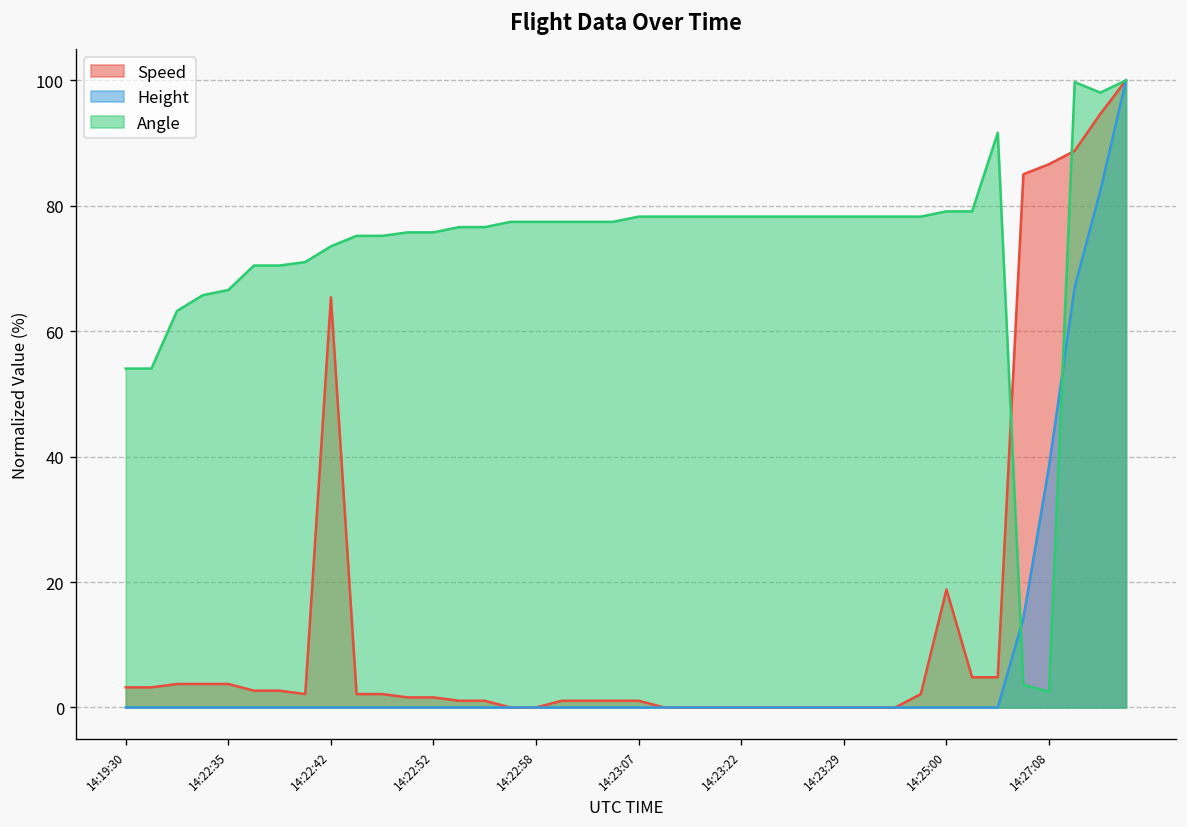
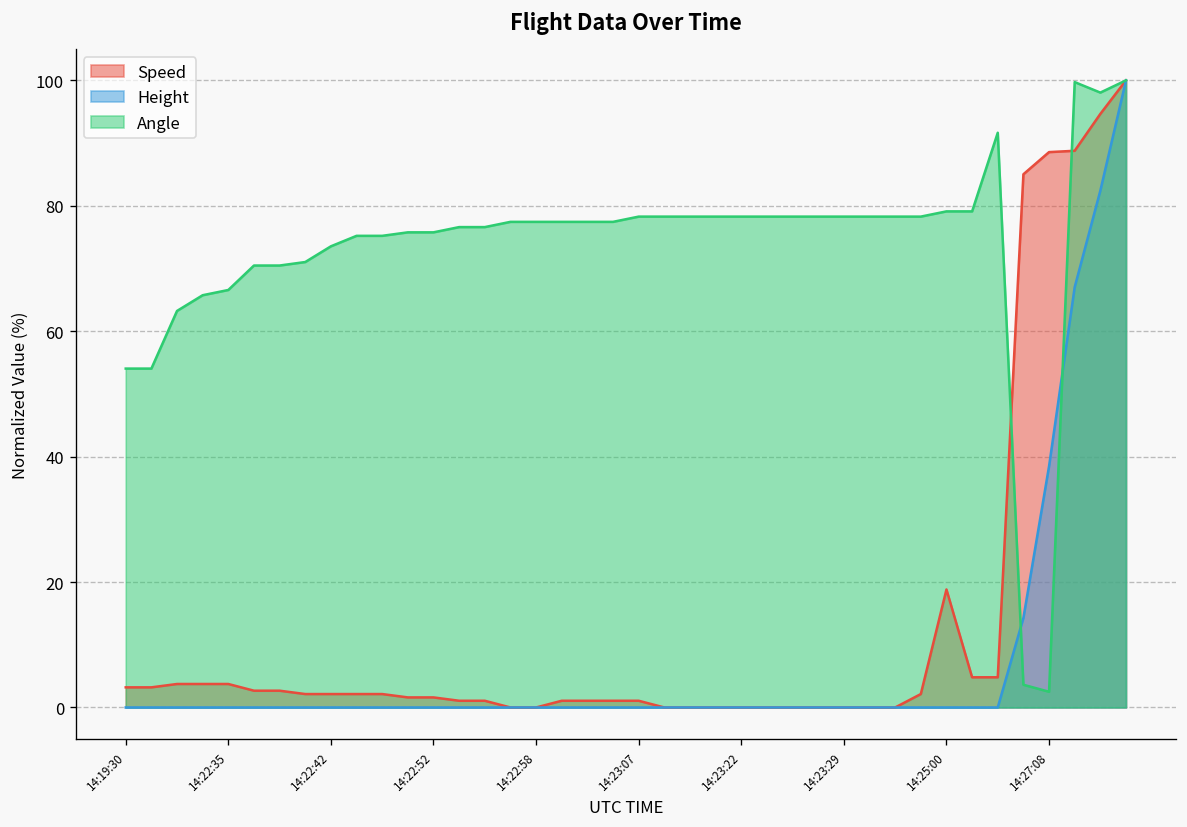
  {
    "Speed": {
      "14:19:30": 3,
-     "14:22:42": 65,
+     "14:22:42": 2,
      "14:23:07": 1,
      "14:25:00": 19,
-     "14:27:08": 87
+     "14:27:08": 89
    },
    "Height": {
      "14:19:30": 0,
      "14:22:42": 0,
      "14:23:07": 0,
      "14:25:00": 0,
      "14:27:08": 38
    },
    "Angle": {
      "14:19:30": 54,
      "14:22:42": 74,
      "14:23:07": 78,
      "14:25:00": 79,
      "14:27:08": 3
    }
  }
